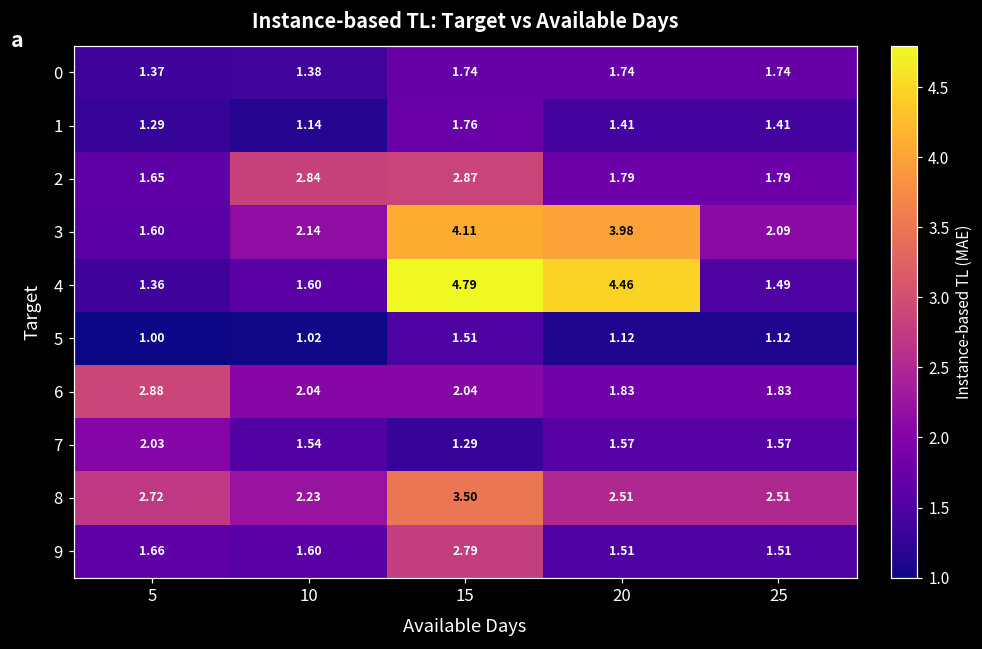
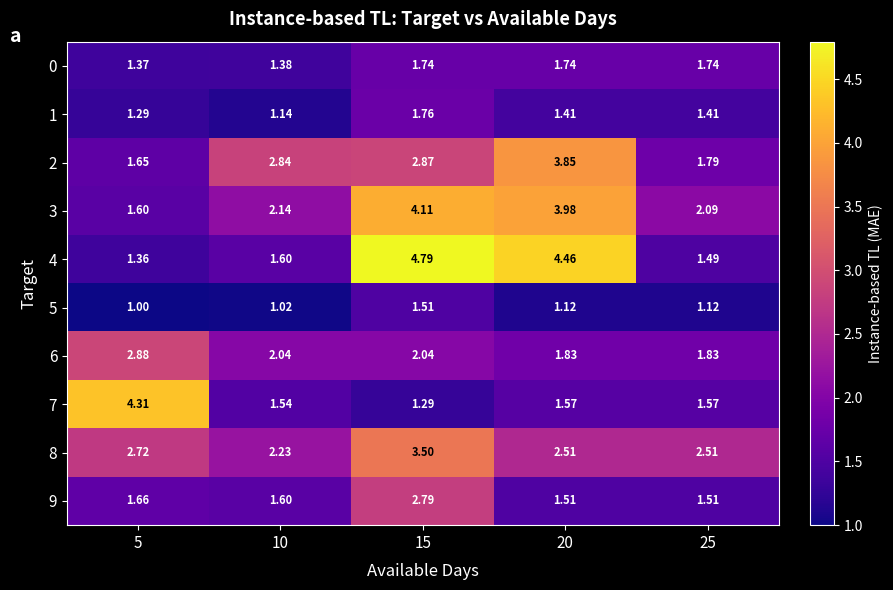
  {
    "0": {
      "5": 1.37,
      "10": 1.38,
      "15": 1.74,
      "20": 1.74,
      "25": 1.74
    },
    "1": {
      "5": 1.29,
      "10": 1.14,
      "15": 1.76,
      "20": 1.41,
      "25": 1.41
    },
    "2": {
      "5": 1.65,
      "10": 2.84,
      "15": 2.87,
-     "20": 1.79,
+     "20": 3.85,
      "25": 1.79
    },
    "3": {
      "5": 1.60,
      "10": 2.14,
      "15": 4.11,
      "20": 3.98,
      "25": 2.09
    },
    "4": {
      "5": 1.36,
      "10": 1.60,
      "15": 4.79,
      "20": 4.46,
      "25": 1.49
    },
    "5": {
      "5": 1.00,
      "10": 1.02,
      "15": 1.51,
      "20": 1.12,
      "25": 1.12
    },
    "6": {
      "5": 2.88,
      "10": 2.04,
      "15": 2.04,
      "20": 1.83,
      "25": 1.83
    },
    "7": {
-     "5": 2.03,
+     "5": 4.31,
      "10": 1.54,
      "15": 1.29,
      "20": 1.57,
      "25": 1.57
    },
    "8": {
      "5": 2.72,
      "10": 2.23,
      "15": 3.50,
      "20": 2.51,
      "25": 2.51
    },
    "9": {
      "5": 1.66,
      "10": 1.60,
      "15": 2.79,
      "20": 1.51,
      "25": 1.51
    }
  }
